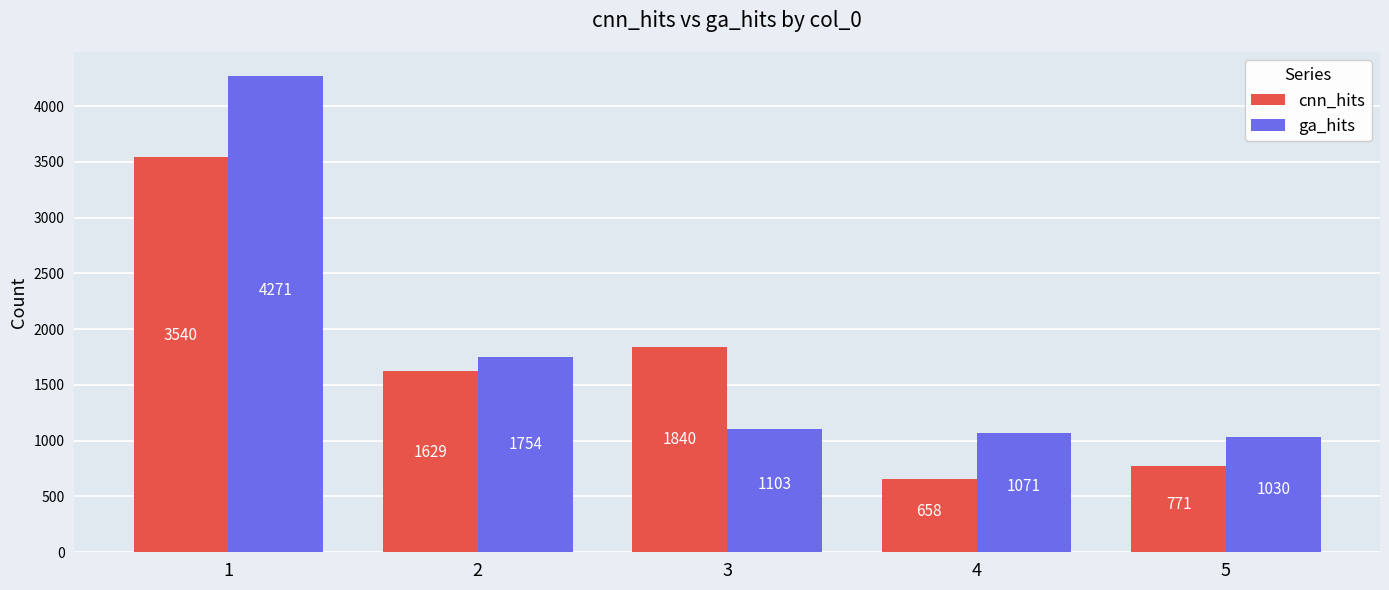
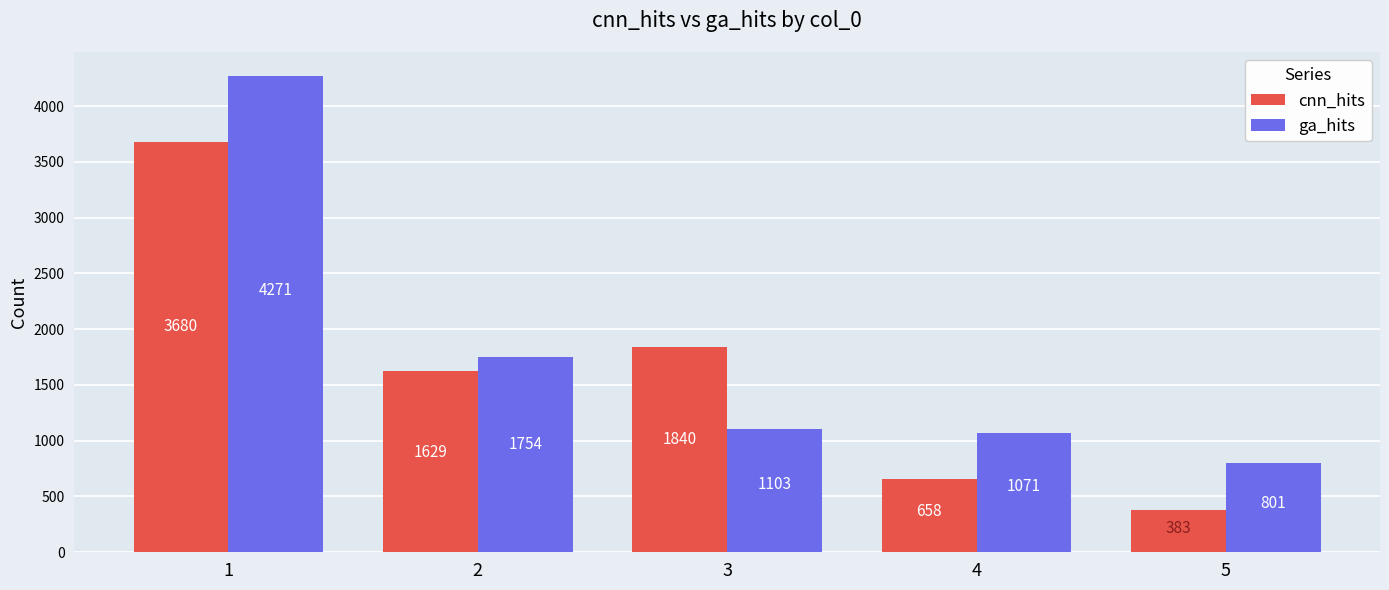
  {
    "cnn_hits": {
-     "1": 3540,
+     "1": 3680,
      "2": 1629,
      "3": 1840,
      "4": 658,
-     "5": 771
+     "5": 383
    },
    "ga_hits": {
      "1": 4271,
      "2": 1754,
      "3": 1103,
      "4": 1071,
-     "5": 1030
+     "5": 801
    }
  }
